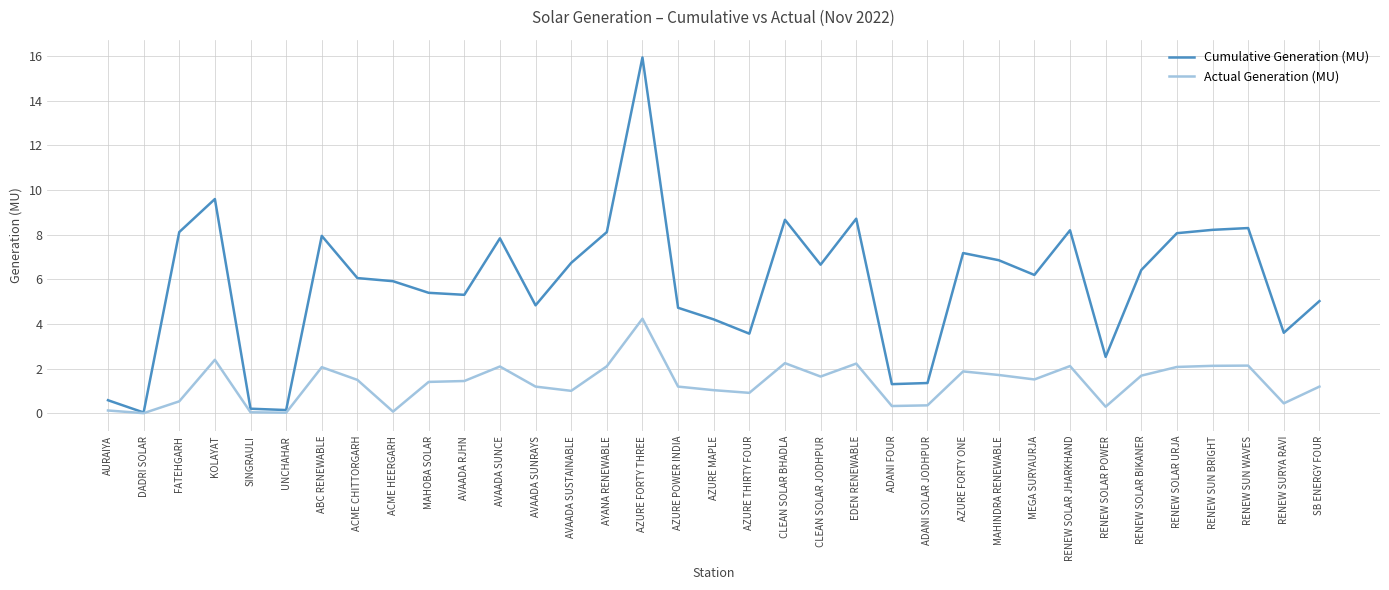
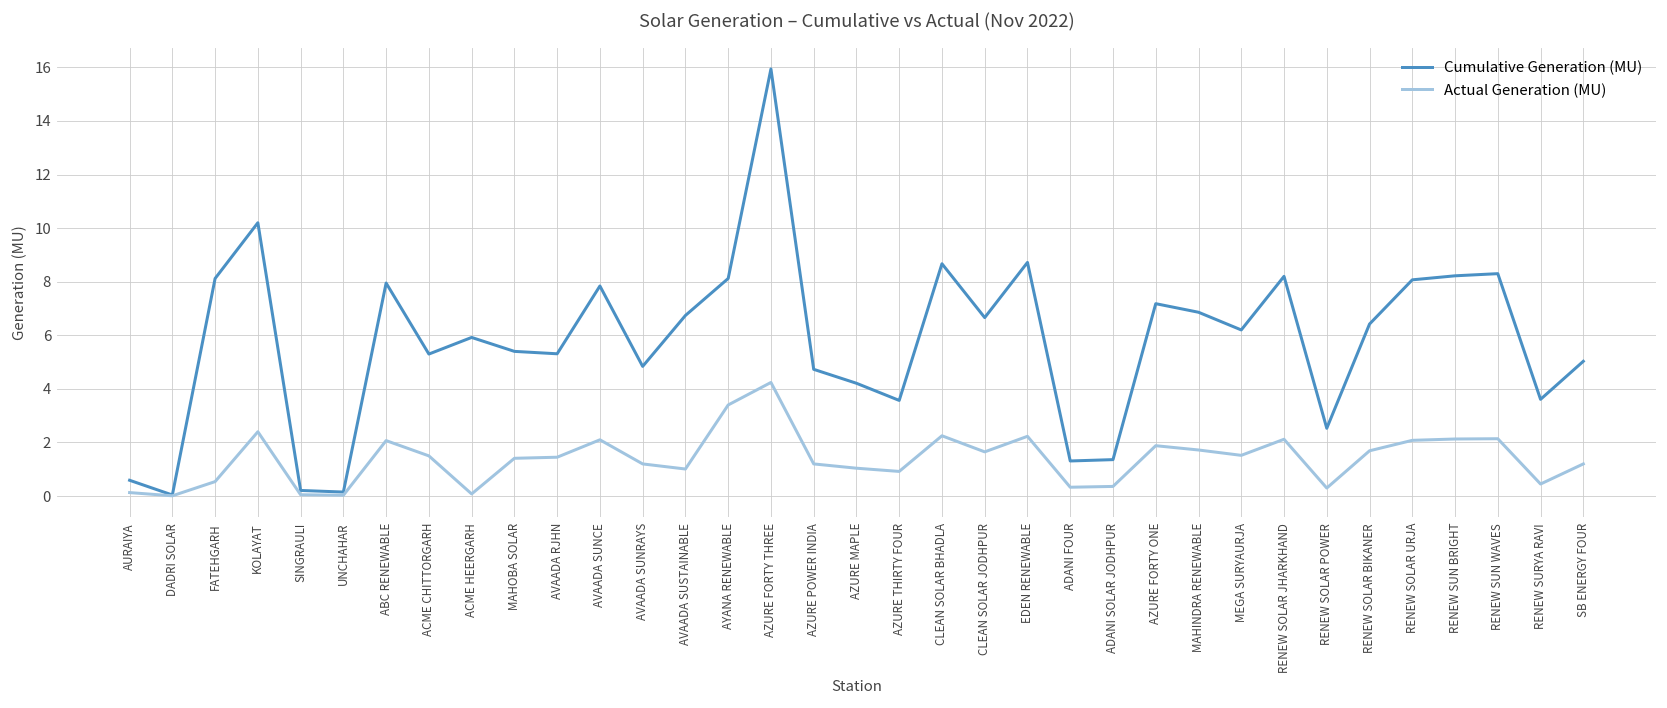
  {
    "Cumulative Generation (MU)": {
      "AURAIYA": 0.6,
      "FATEHGARH": 8.1,
-     "KOLAYAT": 9.6,
+     "KOLAYAT": 10.2,
      "SINGRAULI": 0.2,
      "UNCHAHAR": 0.2,
      "ABC RENEWABLE": 8.0,
-     "ACME CHITTORGARH": 6.1,
+     "ACME CHITTORGARH": 5.3,
      "ACME HEERGARH": 5.9,
      "MAHOBA SOLAR": 5.4,
      "AVAADA RJHN": 5.3,
      "AVAADA SUNCE": 7.8,
      "AVAADA SUNRAYS": 4.8,
      "AVAADA SUSTAINABLE": 6.7,
      "AYANA RENEWABLE": 8.1,
      "AZURE FORTY THREE": 15.9,
      "AZURE POWER INDIA": 4.7,
      "AZURE MAPLE": 4.2,
      "AZURE THIRTY FOUR": 3.6,
      "CLEAN SOLAR BHADLA": 8.7,
      "CLEAN SOLAR JODHPUR": 6.7,
      "EDEN RENEWABLE": 8.7,
      "ADANI FOUR": 1.3,
      "ADANI SOLAR JODHPUR": 1.4,
      "AZURE FORTY ONE": 7.2,
      "MAHINDRA RENEWABLE": 6.9,
      "MEGA SURYAURJA": 6.2,
      "RENEW SOLAR JHARKHAND": 8.2,
      "RENEW SOLAR POWER": 2.5,
      "RENEW SOLAR BIKANER": 6.4,
      "RENEW SOLAR URJA": 8.1,
      "RENEW SUN BRIGHT": 8.2,
      "RENEW SUN WAVES": 8.3,
      "RENEW SURYA RAVI": 3.6,
      "SB ENERGY FOUR": 5.0
    },
    "Actual Generation (MU)": {
      "AURAIYA": 0.1,
      "FATEHGARH": 0.5,
      "KOLAYAT": 2.4,
      "SINGRAULI": 0.1,
      "UNCHAHAR": 0.0,
      "ABC RENEWABLE": 2.1,
      "ACME CHITTORGARH": 1.5,
      "ACME HEERGARH": 0.1,
      "MAHOBA SOLAR": 1.4,
      "AVAADA RJHN": 1.5,
      "AVAADA SUNCE": 2.1,
      "AVAADA SUNRAYS": 1.2,
      "AVAADA SUSTAINABLE": 1.0,
-     "AYANA RENEWABLE": 2.1,
+     "AYANA RENEWABLE": 3.4,
      "AZURE FORTY THREE": 4.2,
      "AZURE POWER INDIA": 1.2,
      "AZURE MAPLE": 1.0,
      "AZURE THIRTY FOUR": 0.9,
      "CLEAN SOLAR BHADLA": 2.3,
      "CLEAN SOLAR JODHPUR": 1.7,
      "EDEN RENEWABLE": 2.2,
      "ADANI FOUR": 0.3,
      "ADANI SOLAR JODHPUR": 0.4,
      "AZURE FORTY ONE": 1.9,
      "MAHINDRA RENEWABLE": 1.7,
      "MEGA SURYAURJA": 1.5,
      "RENEW SOLAR JHARKHAND": 2.1,
      "RENEW SOLAR POWER": 0.3,
      "RENEW SOLAR BIKANER": 1.7,
      "RENEW SOLAR URJA": 2.1,
      "RENEW SUN BRIGHT": 2.1,
      "RENEW SUN WAVES": 2.1,
      "RENEW SURYA RAVI": 0.5,
      "SB ENERGY FOUR": 1.2
    }
  }
